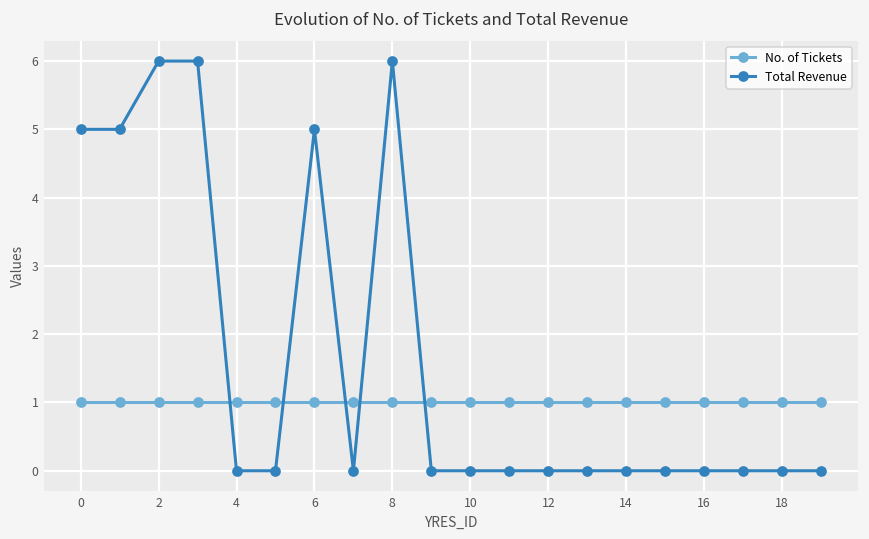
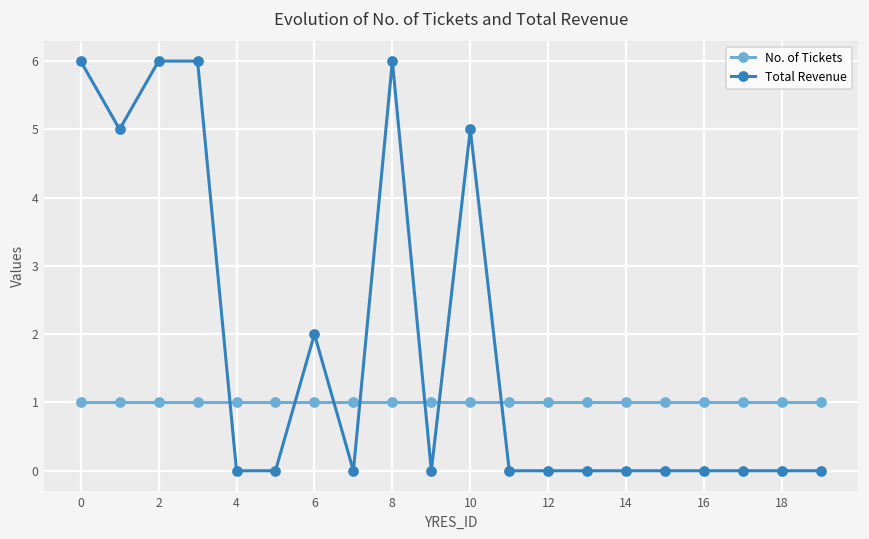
  {
    "No. of Tickets": {
      "0": 1,
      "2": 1,
      "4": 1,
      "6": 1,
      "8": 1,
      "10": 1,
      "12": 1,
      "14": 1,
      "16": 1,
      "18": 1
    },
    "Total Revenue": {
-     "0": 5,
+     "0": 6,
      "2": 6,
      "4": 0,
-     "6": 5,
+     "6": 2,
      "8": 6,
-     "10": 0,
+     "10": 5,
      "12": 0,
      "14": 0,
      "16": 0,
      "18": 0
    }
  }
